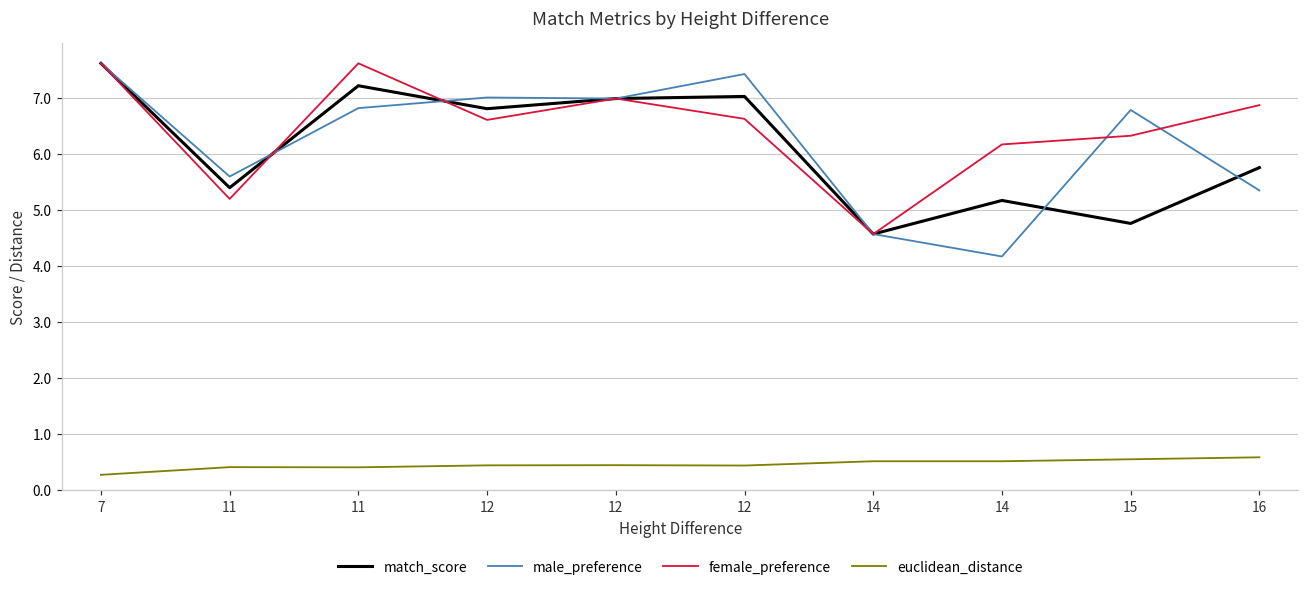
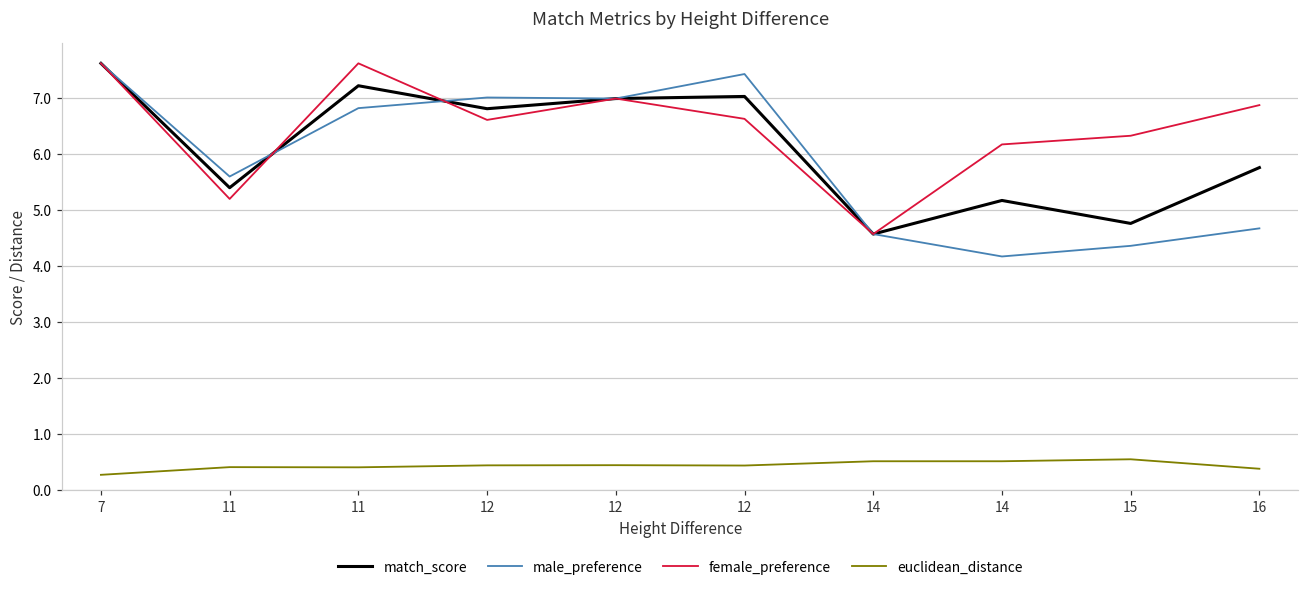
  {
    "match_score": {
      "15": 4.8,
      "16": 5.7
    },
    "male_preference": {
-     "15": 6.8,
-     "16": 5.3
+     "15": 4.4,
+     "16": 4.7
    },
    "female_preference": {
      "15": 6.3,
      "16": 6.9
    },
    "euclidean_distance": {
      "7": 0.3,
      "15": 0.5,
-     "16": 0.6
+     "16": 0.4
    }
  }
